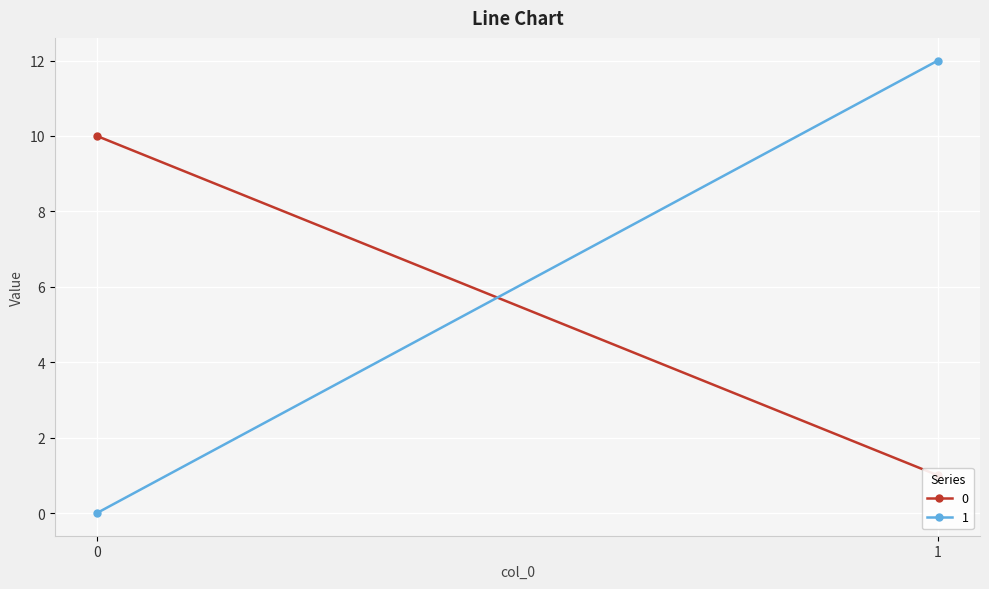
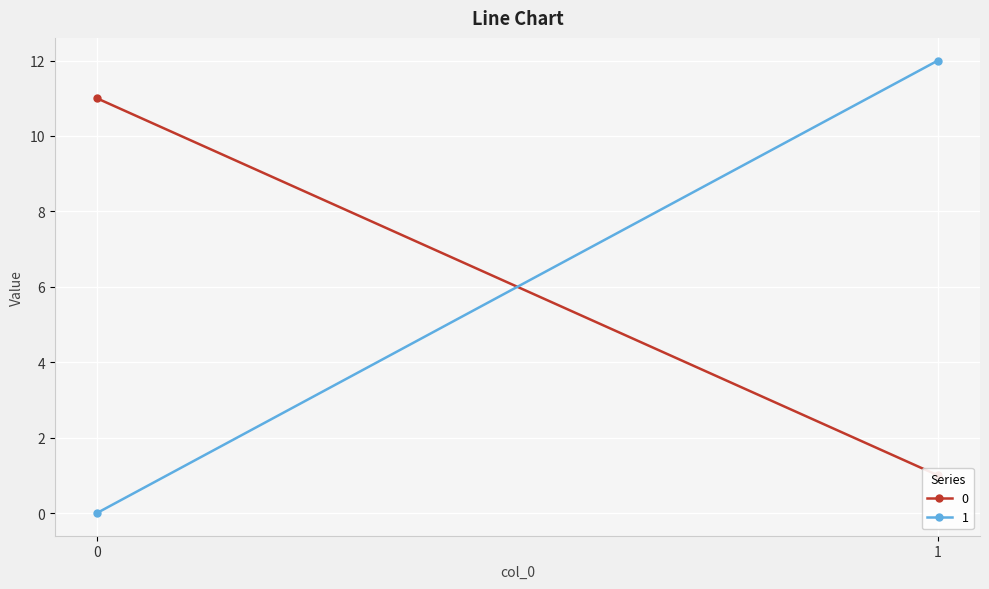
  {
    "0": {
-     "0": 10
+     "0": 11
    },
    "1": {
      "0": 0,
      "1": 12
    }
  }
